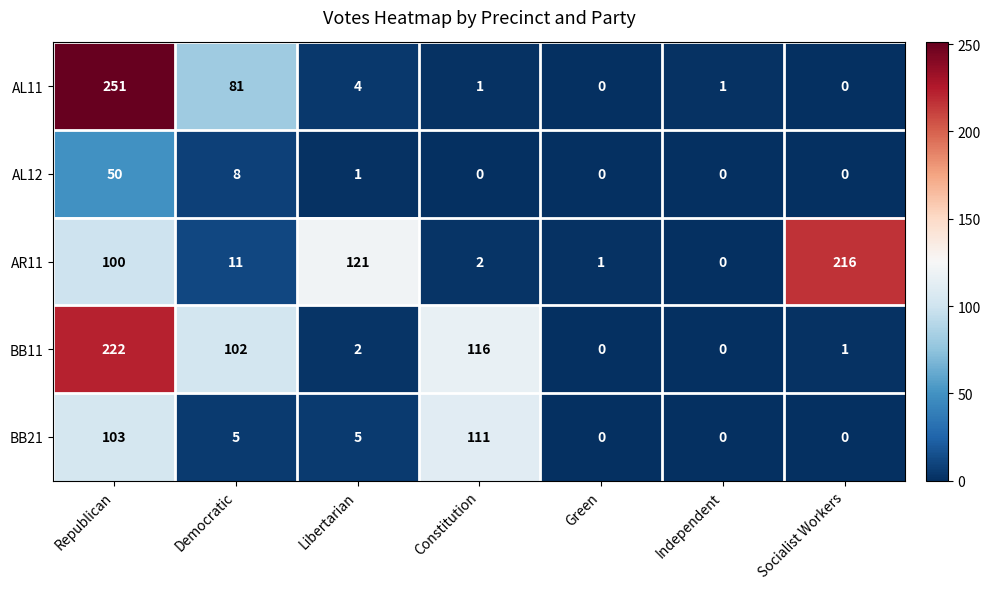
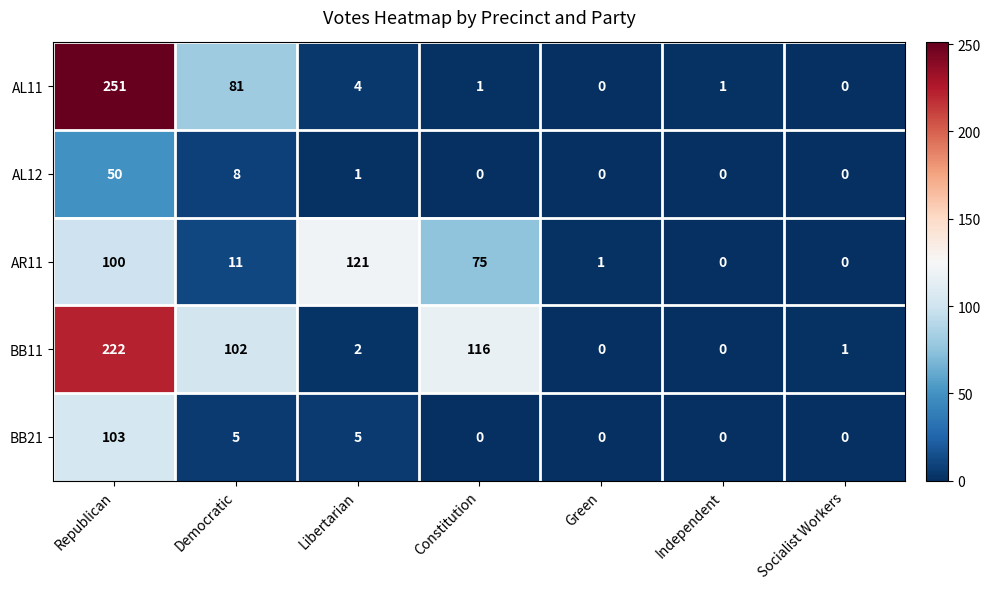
  {
    "AL11": {
      "Republican": 251,
      "Democratic": 81,
      "Libertarian": 4,
      "Constitution": 1,
      "Green": 0,
      "Independent": 1,
      "Socialist Workers": 0
    },
    "AL12": {
      "Republican": 50,
      "Democratic": 8,
      "Libertarian": 1,
      "Constitution": 0,
      "Green": 0,
      "Independent": 0,
      "Socialist Workers": 0
    },
    "AR11": {
      "Republican": 100,
      "Democratic": 11,
      "Libertarian": 121,
-     "Constitution": 2,
+     "Constitution": 75,
      "Green": 1,
      "Independent": 0,
-     "Socialist Workers": 216
+     "Socialist Workers": 0
    },
    "BB11": {
      "Republican": 222,
      "Democratic": 102,
      "Libertarian": 2,
      "Constitution": 116,
      "Green": 0,
      "Independent": 0,
      "Socialist Workers": 1
    },
    "BB21": {
      "Republican": 103,
      "Democratic": 5,
      "Libertarian": 5,
-     "Constitution": 111,
+     "Constitution": 0,
      "Green": 0,
      "Independent": 0,
      "Socialist Workers": 0
    }
  }
